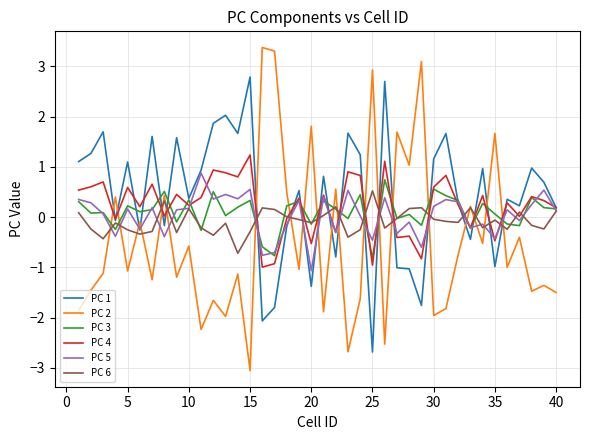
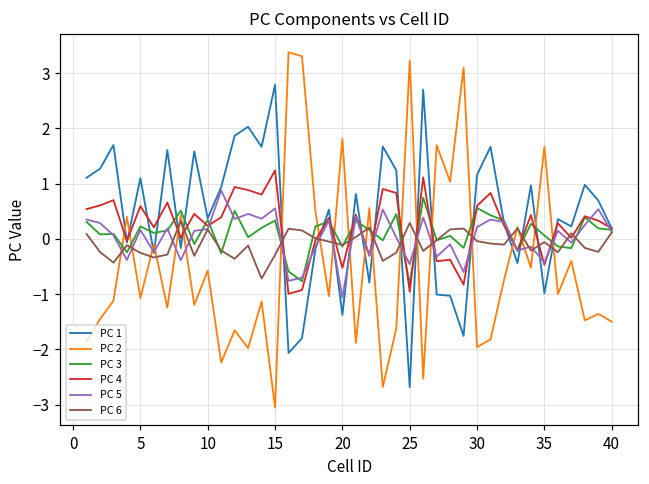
  {
    "PC 1": {
      "5": 1.1,
      "15": 2.8,
      "20": -1.4,
      "25": -2.7,
      "30": 1.2,
      "35": -1.0
    },
    "PC 2": {
      "5": -1.1,
      "10": -0.6,
      "15": -3.1,
      "20": 1.8,
-     "25": 2.9,
+     "25": 3.2,
      "30": -2.0,
      "35": 1.7,
      "40": -1.5
    },
    "PC 3": {
      "5": 0.2,
      "15": 0.3,
      "25": -0.8,
      "35": 0.1
    },
    "PC 4": {
      "5": 0.6,
      "10": 0.2,
      "15": 1.2,
      "20": -0.5,
      "25": -1.0
    },
    "PC 5": {
      "5": 0.2,
      "15": 0.6,
      "20": -1.1,
      "25": -0.5,
      "30": 0.2
    },
    "PC 6": {
      "5": -0.3,
      "15": -0.3,
-     "25": 0.5,
+     "25": 0.3,
      "30": 0.0,
      "35": -0.1
    }
  }
